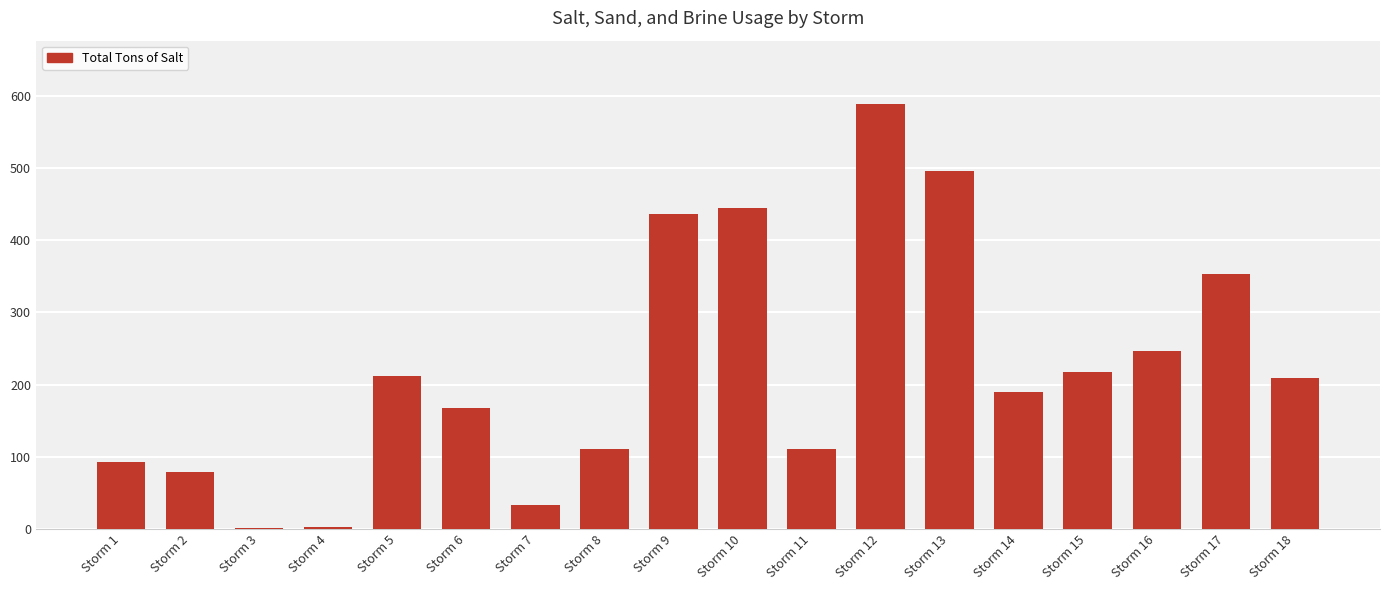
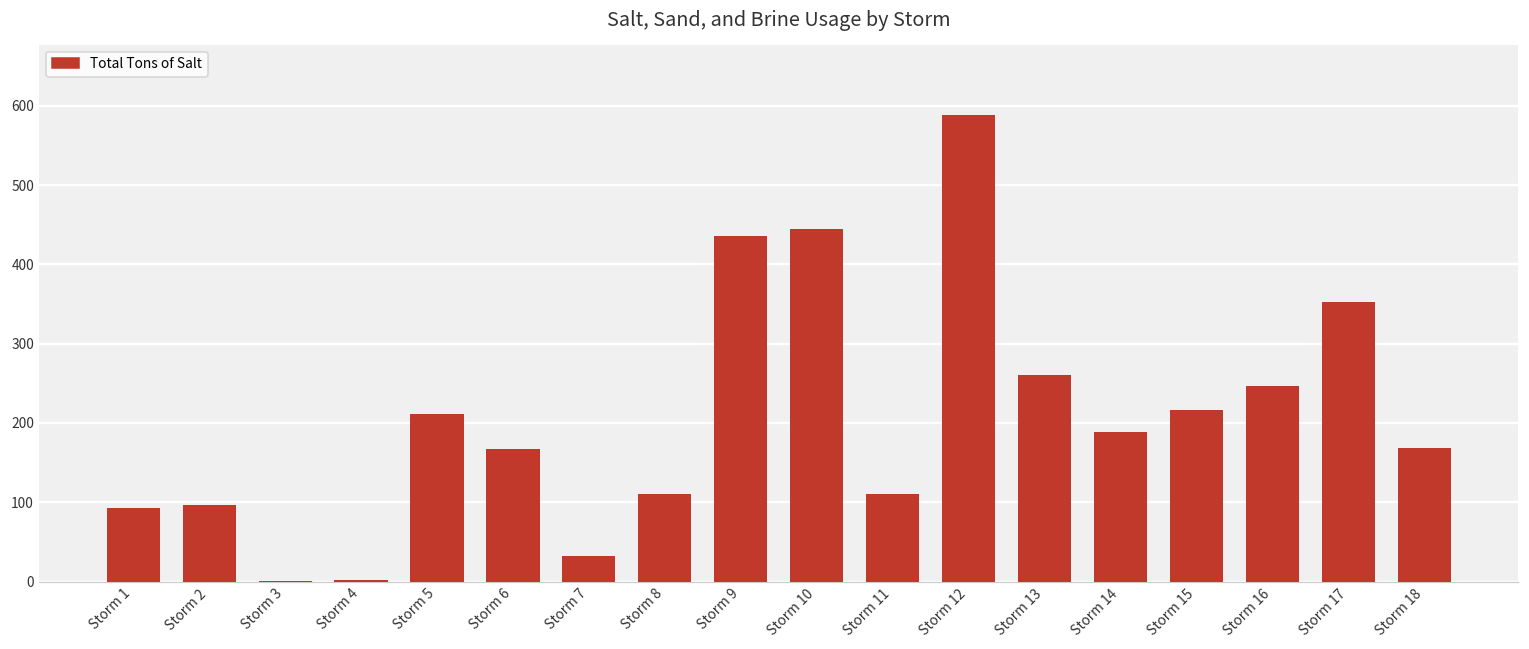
  {
    "Storm 1": 90,
-   "Storm 2": 80,
+   "Storm 2": 100,
    "Storm 5": 210,
    "Storm 6": 170,
    "Storm 7": 30,
    "Storm 8": 110,
    "Storm 9": 440,
    "Storm 10": 450,
    "Storm 11": 110,
    "Storm 12": 590,
-   "Storm 13": 500,
+   "Storm 13": 260,
    "Storm 14": 190,
    "Storm 15": 220,
    "Storm 16": 250,
    "Storm 17": 350,
-   "Storm 18": 210
+   "Storm 18": 170
  }
